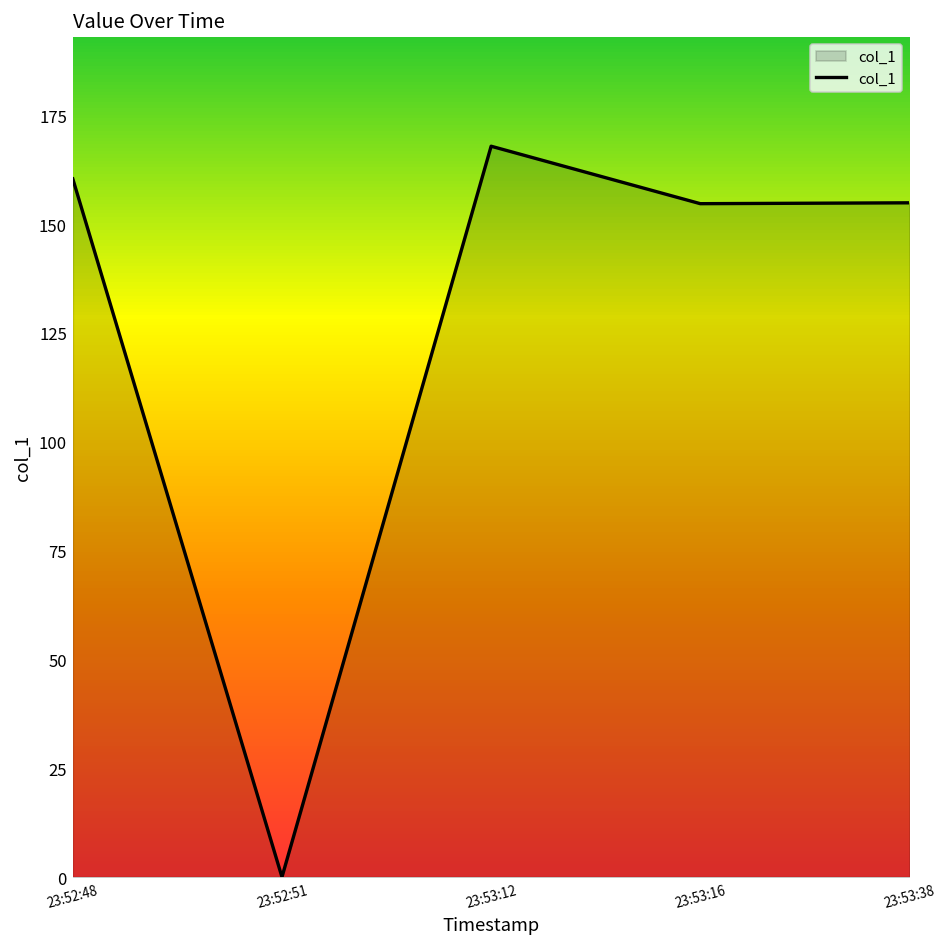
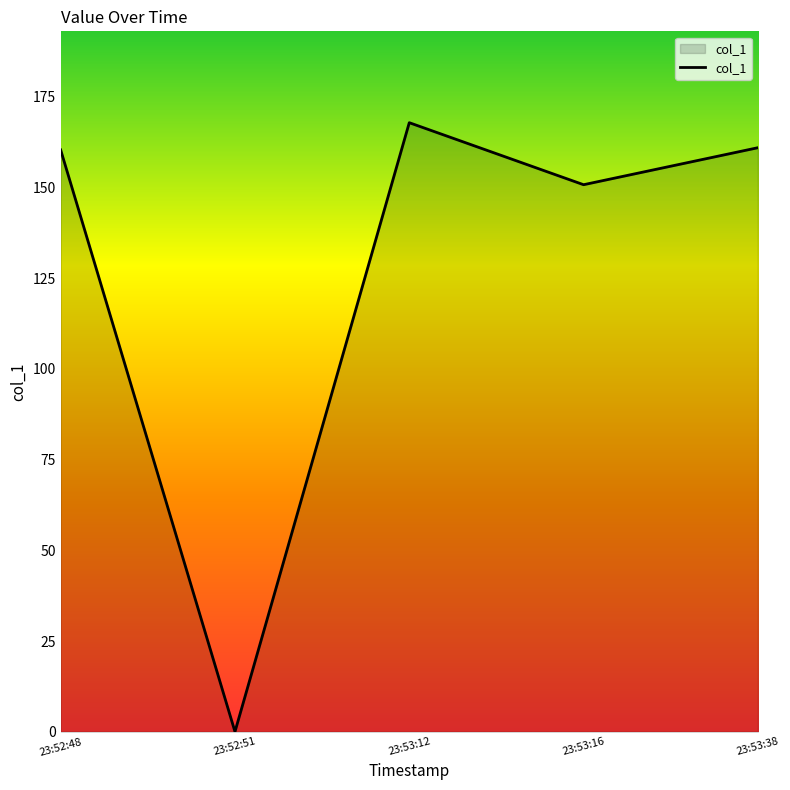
  {
    "23:52:48": 160,
    "23:52:51": 0,
    "23:53:12": 168,
-   "23:53:16": 155,
-   "23:53:38": 155
+   "23:53:16": 151,
+   "23:53:38": 161
  }
